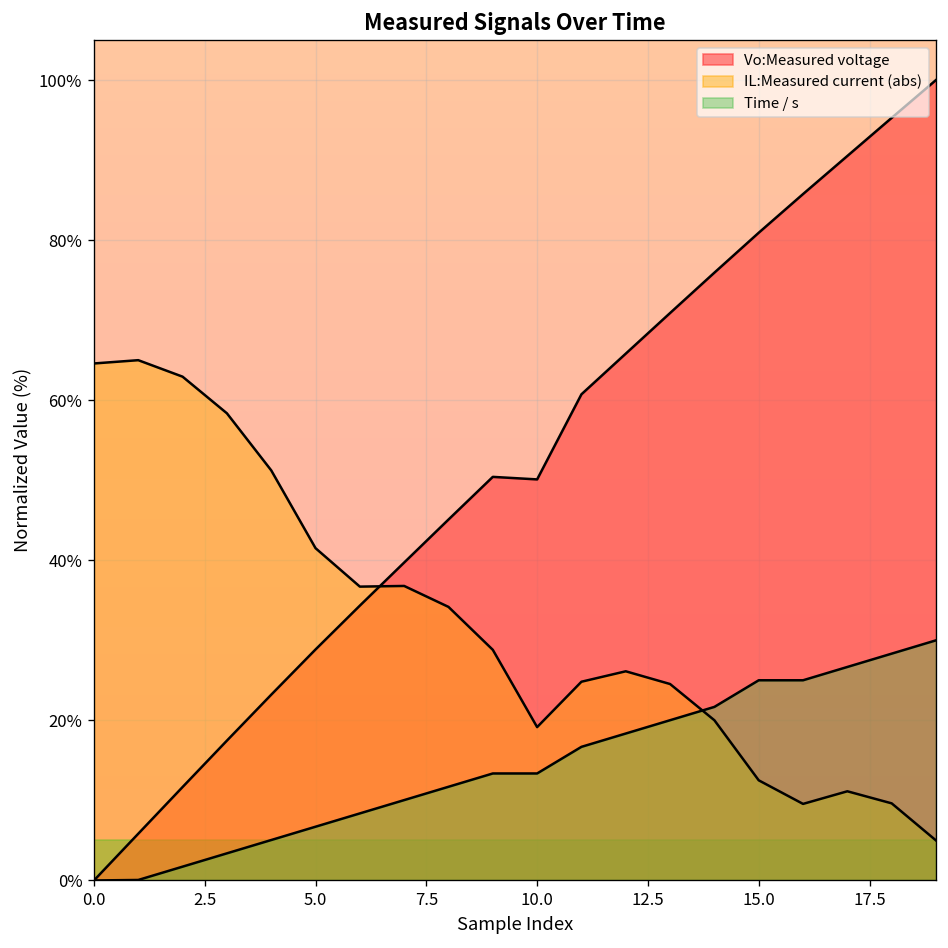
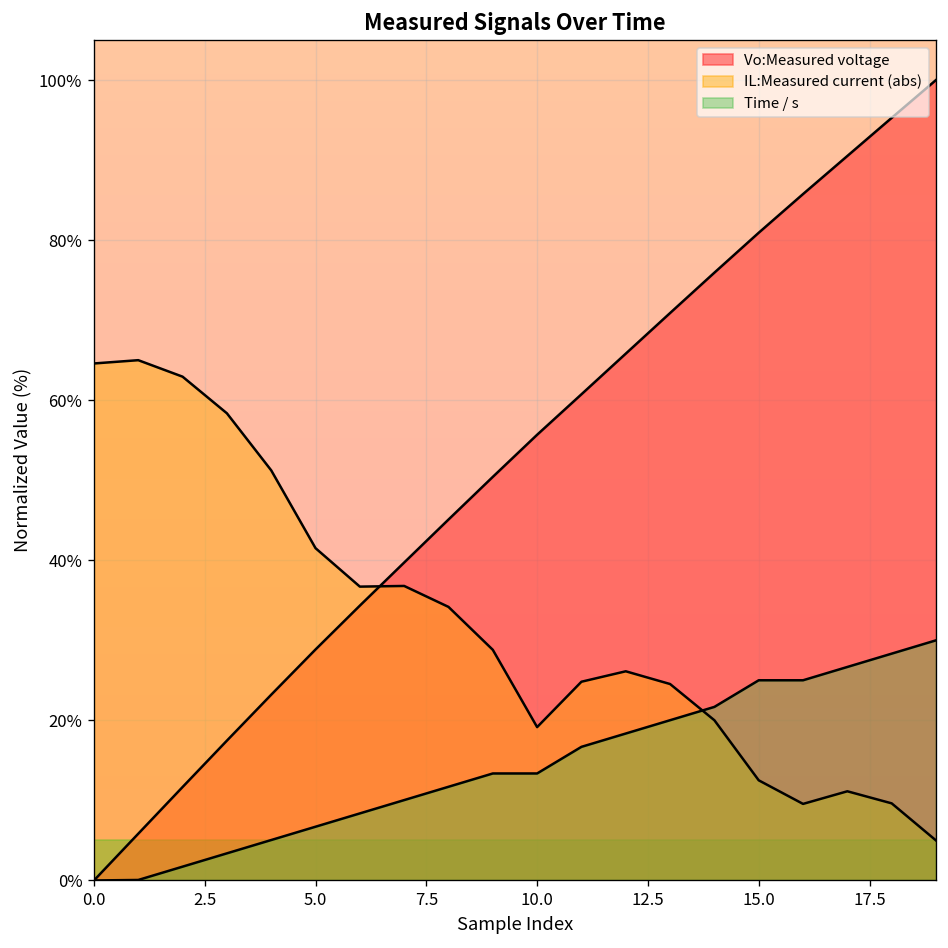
  {
    "Vo:Measured voltage": {
      "5.0": "29%",
-     "10.0": "50%",
+     "10.0": "56%",
      "15.0": "81%"
    },
    "IL:Measured current (abs)": {
      "0.0": "65%",
      "5.0": "42%",
      "10.0": "19%",
      "15.0": "13%"
    },
    "Time / s": {
      "5.0": "7%",
      "10.0": "13%",
      "15.0": "25%"
    }
  }
